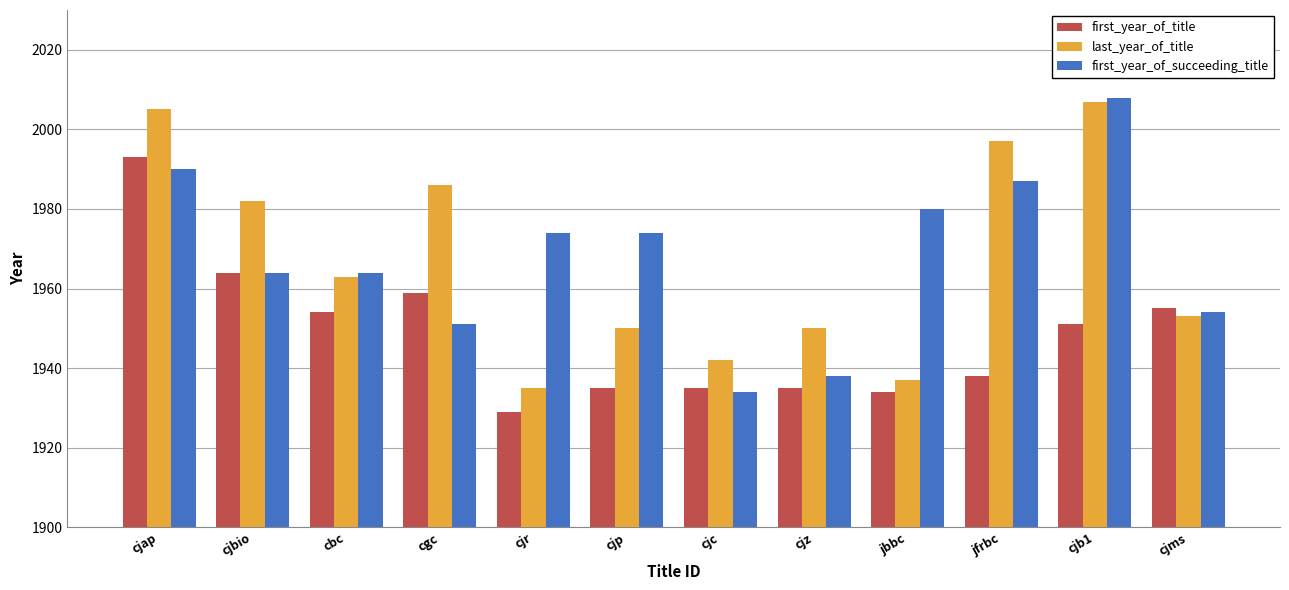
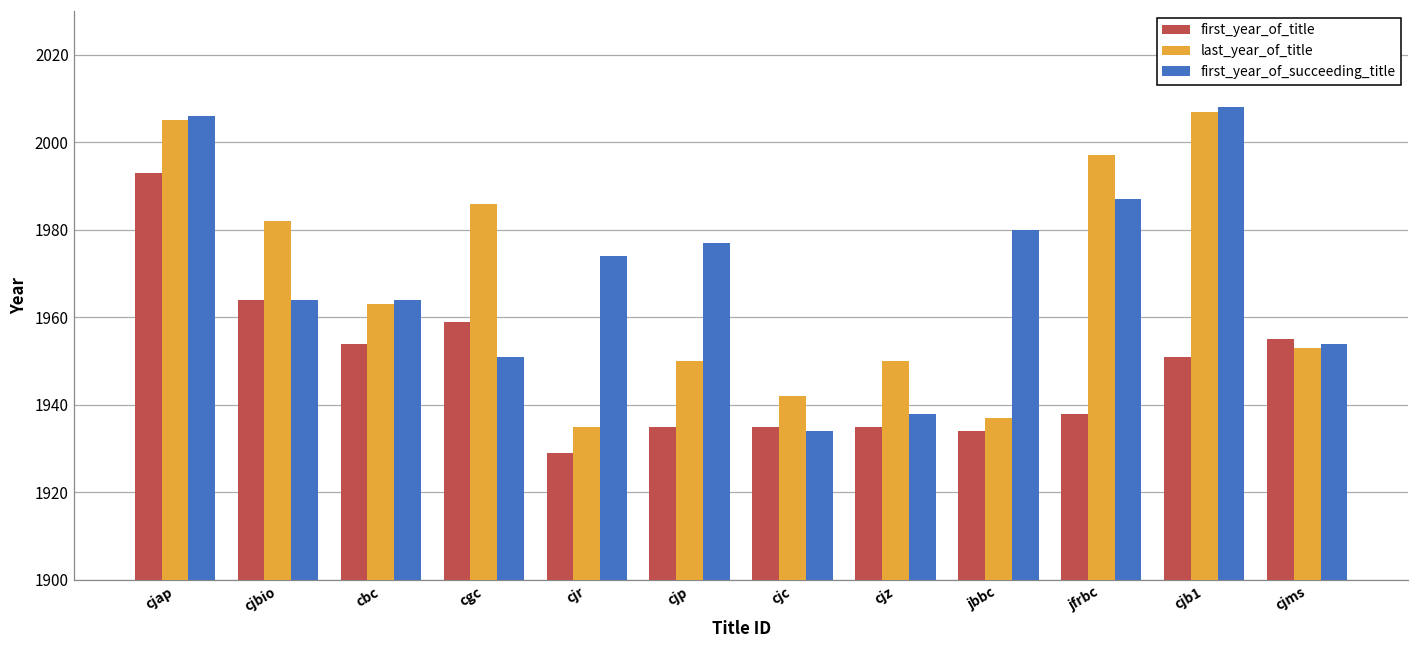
  {
    "first_year_of_title": {
      "cjap": 1993,
      "cjbio": 1964,
      "cbc": 1954,
      "cgc": 1959,
      "cjr": 1929,
      "cjp": 1935,
      "cjc": 1935,
      "cjz": 1935,
      "jbbc": 1934,
      "jfrbc": 1938,
      "cjb1": 1951,
      "cjms": 1955
    },
    "last_year_of_title": {
      "cjap": 2005,
      "cjbio": 1982,
      "cbc": 1963,
      "cgc": 1986,
      "cjr": 1935,
      "cjp": 1950,
      "cjc": 1942,
      "cjz": 1950,
      "jbbc": 1937,
      "jfrbc": 1997,
      "cjb1": 2007,
      "cjms": 1953
    },
    "first_year_of_succeeding_title": {
-     "cjap": 1990,
+     "cjap": 2006,
      "cjbio": 1964,
      "cbc": 1964,
      "cgc": 1951,
      "cjr": 1974,
-     "cjp": 1974,
+     "cjp": 1977,
      "cjc": 1934,
      "cjz": 1938,
      "jbbc": 1980,
      "jfrbc": 1987,
      "cjb1": 2008,
      "cjms": 1954
    }
  }
